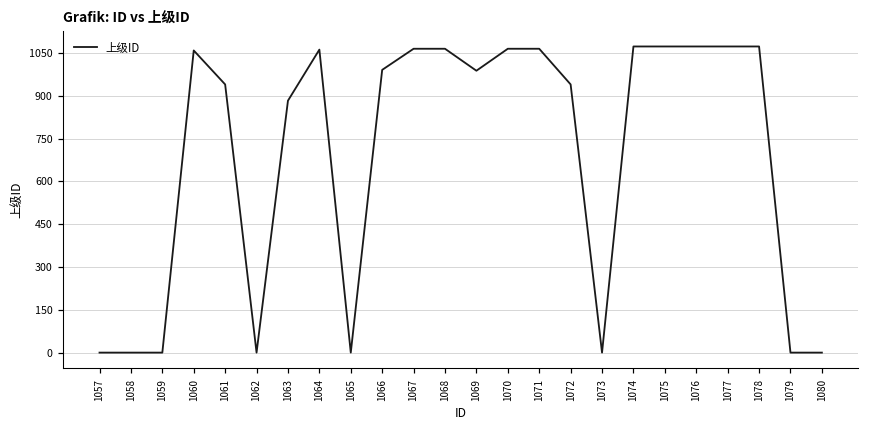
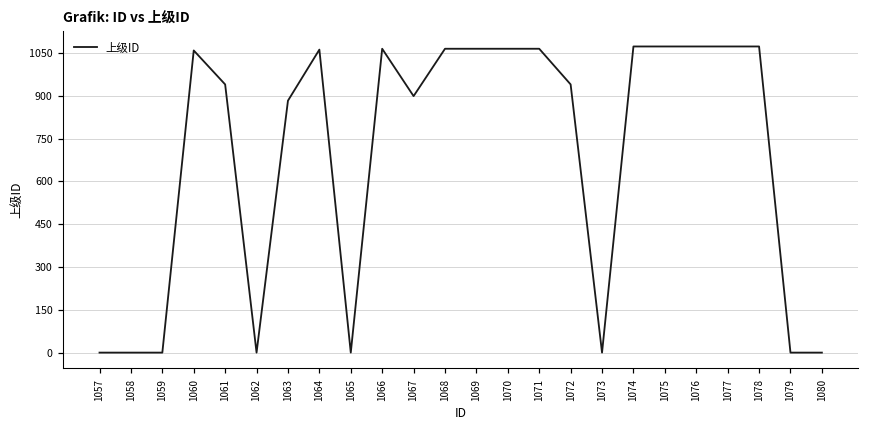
  {
    "1057": 0,
    "1058": 0,
    "1059": 0,
    "1060": 1060,
    "1061": 940,
    "1062": 0,
    "1063": 880,
    "1064": 1060,
    "1065": 0,
-   "1066": 990,
-   "1067": 1070,
+   "1066": 1070,
+   "1067": 900,
    "1068": 1070,
-   "1069": 990,
+   "1069": 1070,
    "1070": 1070,
    "1071": 1070,
    "1072": 940,
    "1073": 0,
    "1074": 1070,
    "1075": 1070,
    "1076": 1070,
    "1077": 1070,
    "1078": 1070,
    "1079": 0,
    "1080": 0
  }
